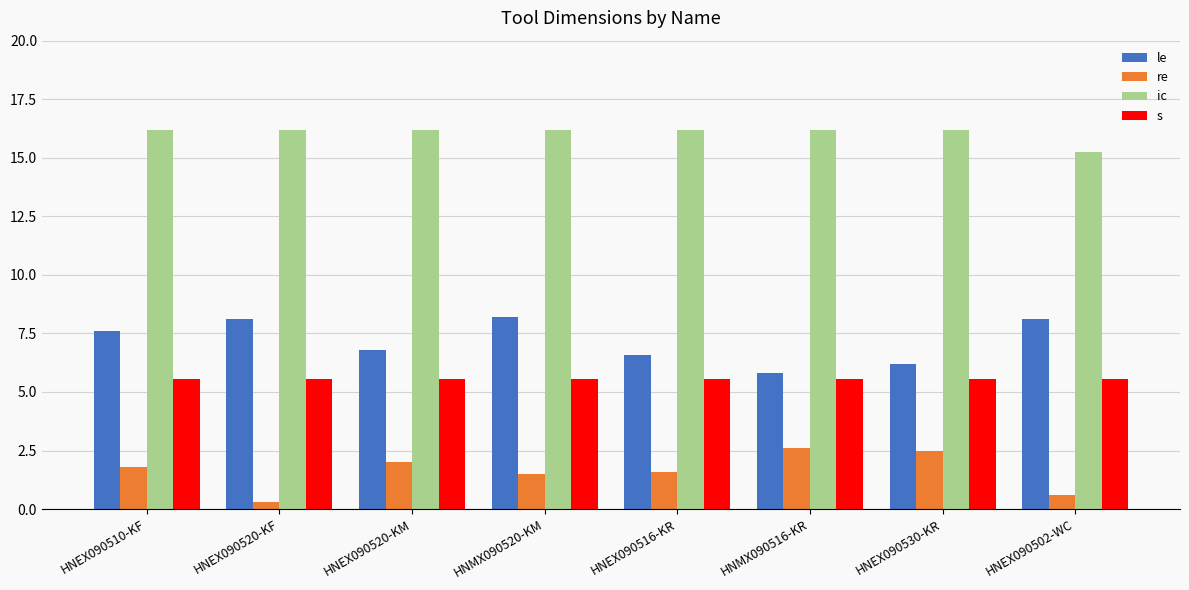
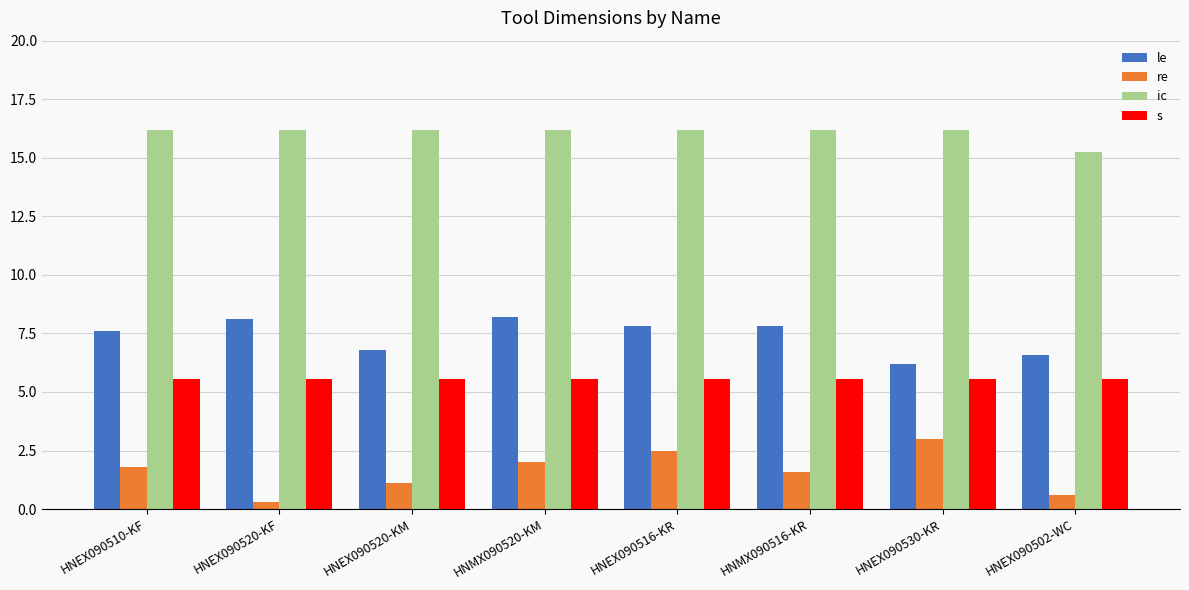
  {
    "le": {
      "HNEX090510-KF": 7.6,
      "HNEX090520-KF": 8.1,
      "HNEX090520-KM": 6.8,
      "HNMX090520-KM": 8.2,
-     "HNEX090516-KR": 6.6,
-     "HNMX090516-KR": 5.8,
+     "HNEX090516-KR": 7.8,
+     "HNMX090516-KR": 7.8,
      "HNEX090530-KR": 6.2,
-     "HNEX090502-WC": 8.1
+     "HNEX090502-WC": 6.6
    },
    "re": {
      "HNEX090510-KF": 1.8,
      "HNEX090520-KF": 0.3,
-     "HNEX090520-KM": 2.0,
-     "HNMX090520-KM": 1.5,
-     "HNEX090516-KR": 1.6,
-     "HNMX090516-KR": 2.6,
-     "HNEX090530-KR": 2.5,
+     "HNEX090520-KM": 1.1,
+     "HNMX090520-KM": 2.0,
+     "HNEX090516-KR": 2.5,
+     "HNMX090516-KR": 1.6,
+     "HNEX090530-KR": 3.0,
      "HNEX090502-WC": 0.6
    },
    "ic": {
      "HNEX090510-KF": 16.2,
      "HNEX090520-KF": 16.2,
      "HNEX090520-KM": 16.2,
      "HNMX090520-KM": 16.2,
      "HNEX090516-KR": 16.2,
      "HNMX090516-KR": 16.2,
      "HNEX090530-KR": 16.2,
      "HNEX090502-WC": 15.2
    },
    "s": {
      "HNEX090510-KF": 5.6,
      "HNEX090520-KF": 5.6,
      "HNEX090520-KM": 5.6,
      "HNMX090520-KM": 5.6,
      "HNEX090516-KR": 5.6,
      "HNMX090516-KR": 5.6,
      "HNEX090530-KR": 5.6,
      "HNEX090502-WC": 5.6
    }
  }
